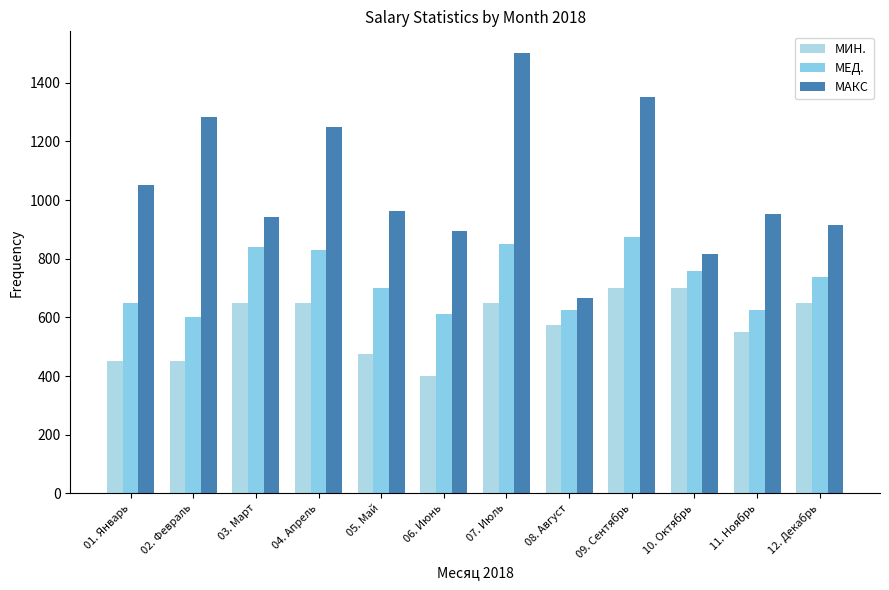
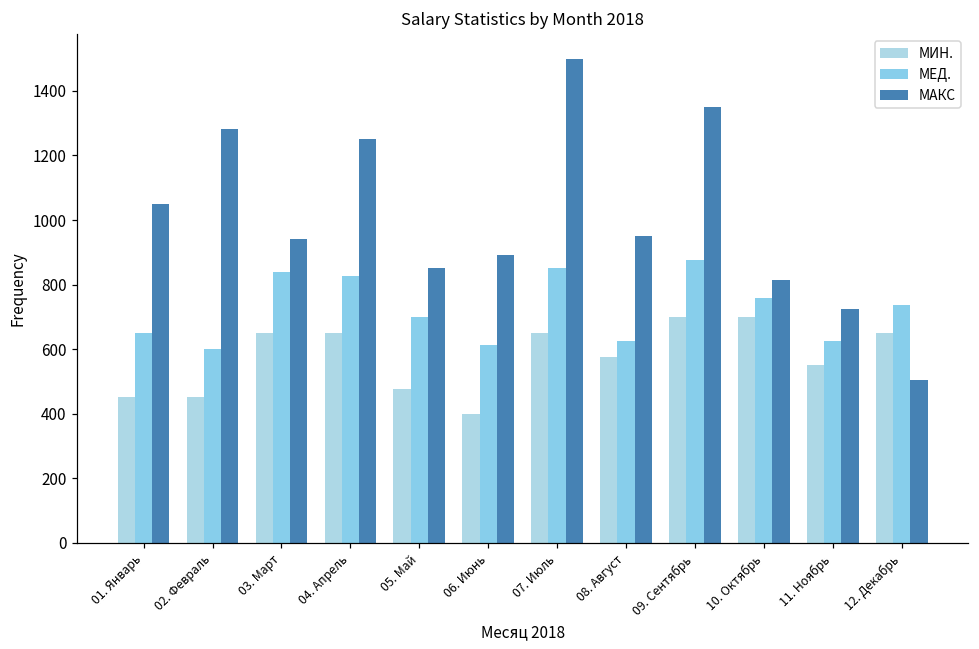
  {
    "МАКС": {
      "01. Январь": 1050,
      "02. Февраль": 1280,
      "03. Март": 940,
      "04. Апрель": 1250,
-     "05. Май": 960,
+     "05. Май": 850,
      "06. Июнь": 890,
      "07. Июль": 1500,
-     "08. Август": 670,
+     "08. Август": 950,
      "09. Сентябрь": 1350,
      "10. Октябрь": 820,
-     "11. Ноябрь": 950,
-     "12. Декабрь": 920
+     "11. Ноябрь": 730,
+     "12. Декабрь": 500
    }
  }
